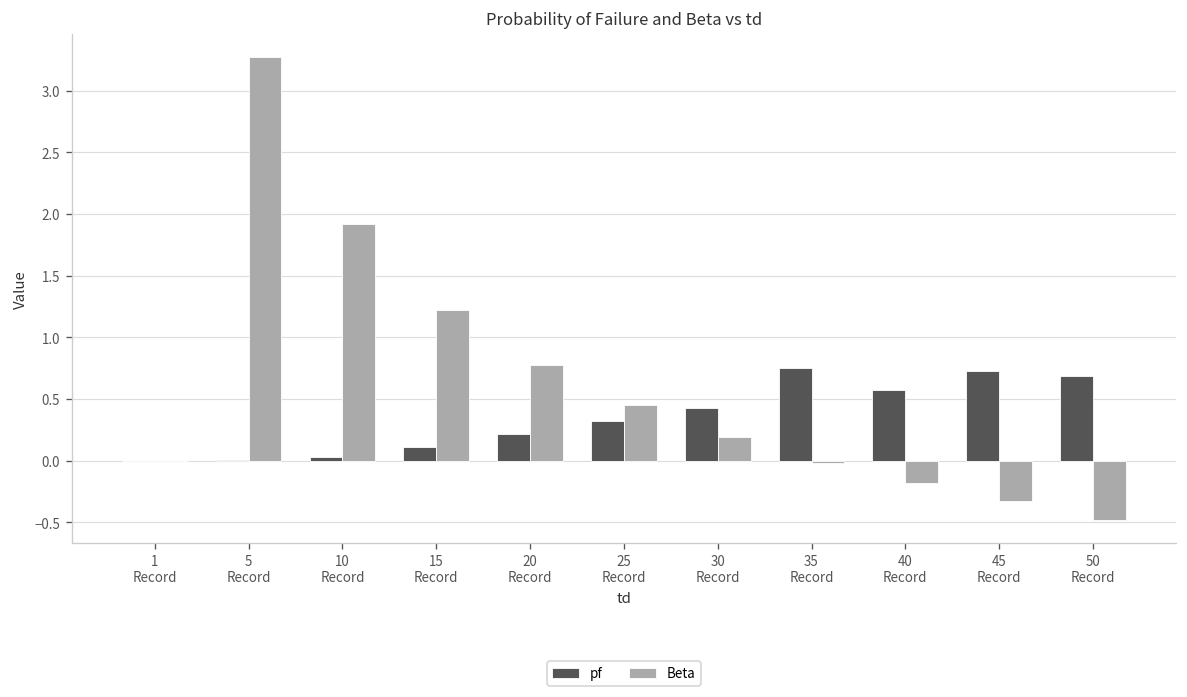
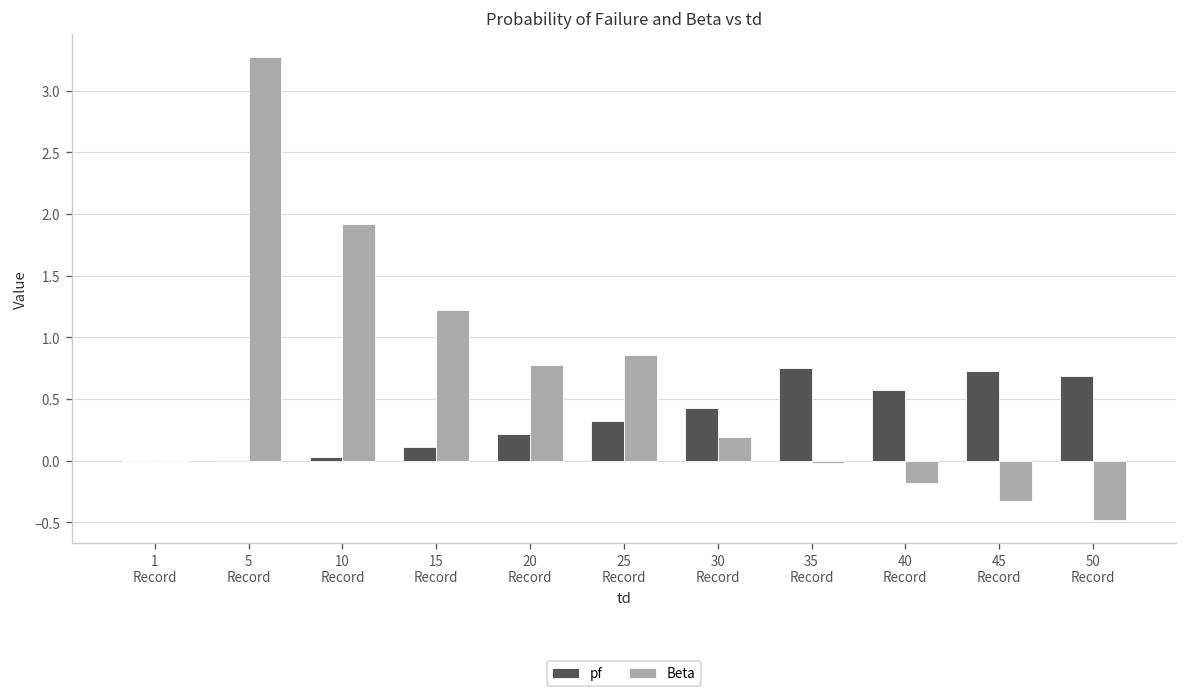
  {
    "pf": {
      "1 Record": 0.00,
      "10 Record": 0.03,
      "15 Record": 0.11,
      "20 Record": 0.22,
      "25 Record": 0.32,
      "30 Record": 0.42,
      "35 Record": 0.75,
      "40 Record": 0.57,
      "45 Record": 0.73,
      "50 Record": 0.68
    },
    "Beta": {
      "1 Record": 0.00,
      "5 Record": 3.27,
      "10 Record": 1.92,
      "15 Record": 1.22,
      "20 Record": 0.78,
-     "25 Record": 0.45,
+     "25 Record": 0.86,
      "30 Record": 0.19,
      "40 Record": -0.18,
      "45 Record": -0.33,
      "50 Record": -0.48
    }
  }
